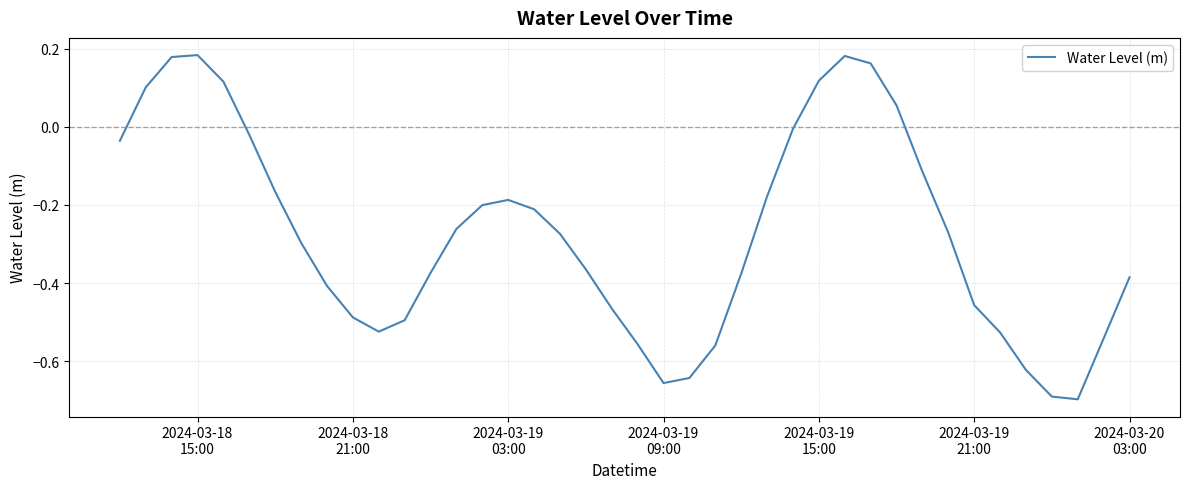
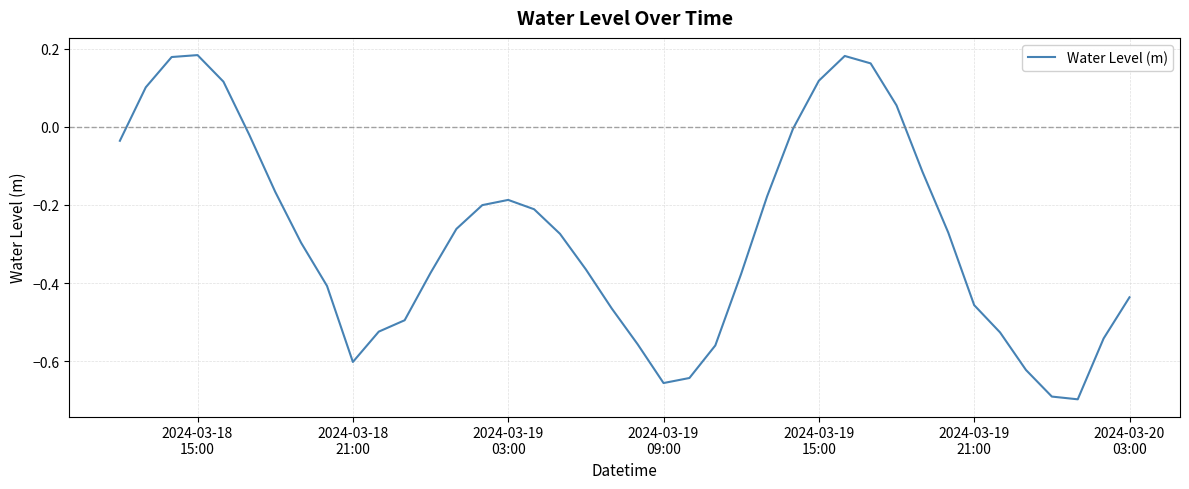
  {
    "2024-03-18 15:00": 0.18,
-   "2024-03-18 21:00": -0.49,
+   "2024-03-18 21:00": -0.60,
    "2024-03-19 03:00": -0.19,
    "2024-03-19 09:00": -0.66,
    "2024-03-19 15:00": 0.12,
    "2024-03-19 21:00": -0.46,
-   "2024-03-20 03:00": -0.39
+   "2024-03-20 03:00": -0.44
  }
